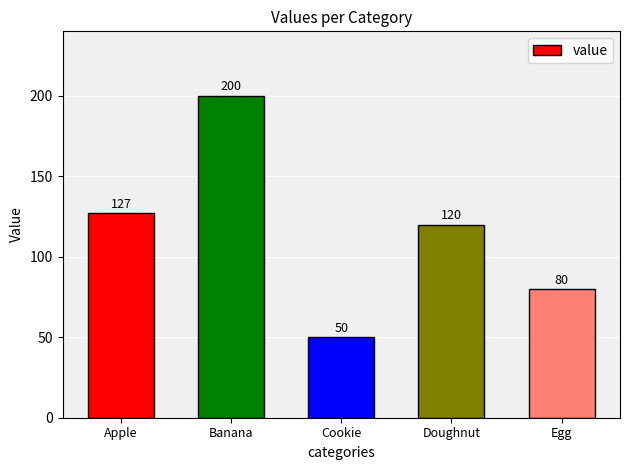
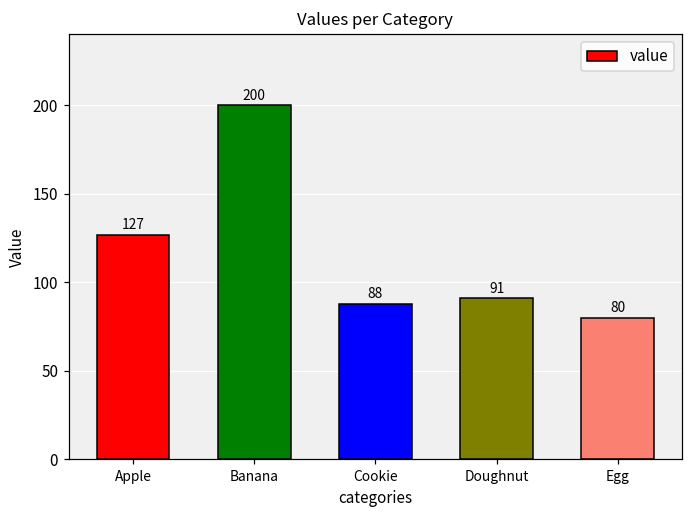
  {
    "Apple": 127,
    "Banana": 200,
-   "Cookie": 50,
-   "Doughnut": 120,
+   "Cookie": 88,
+   "Doughnut": 91,
    "Egg": 80
  }
